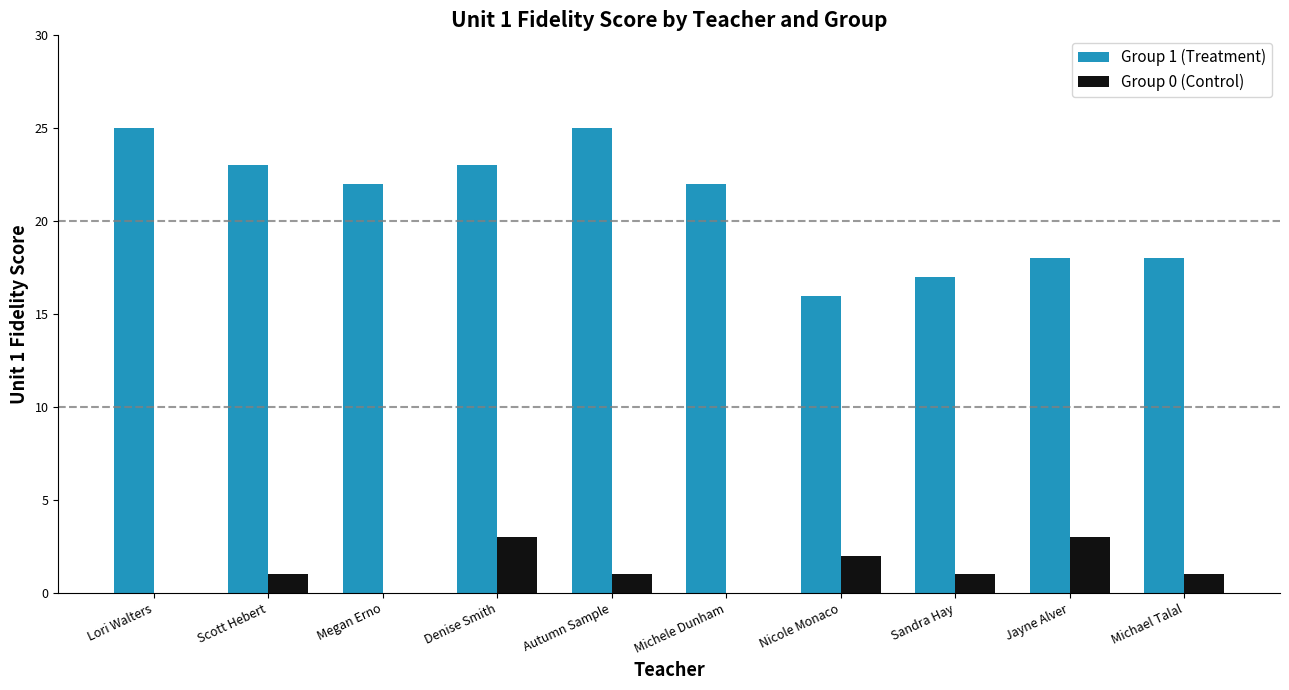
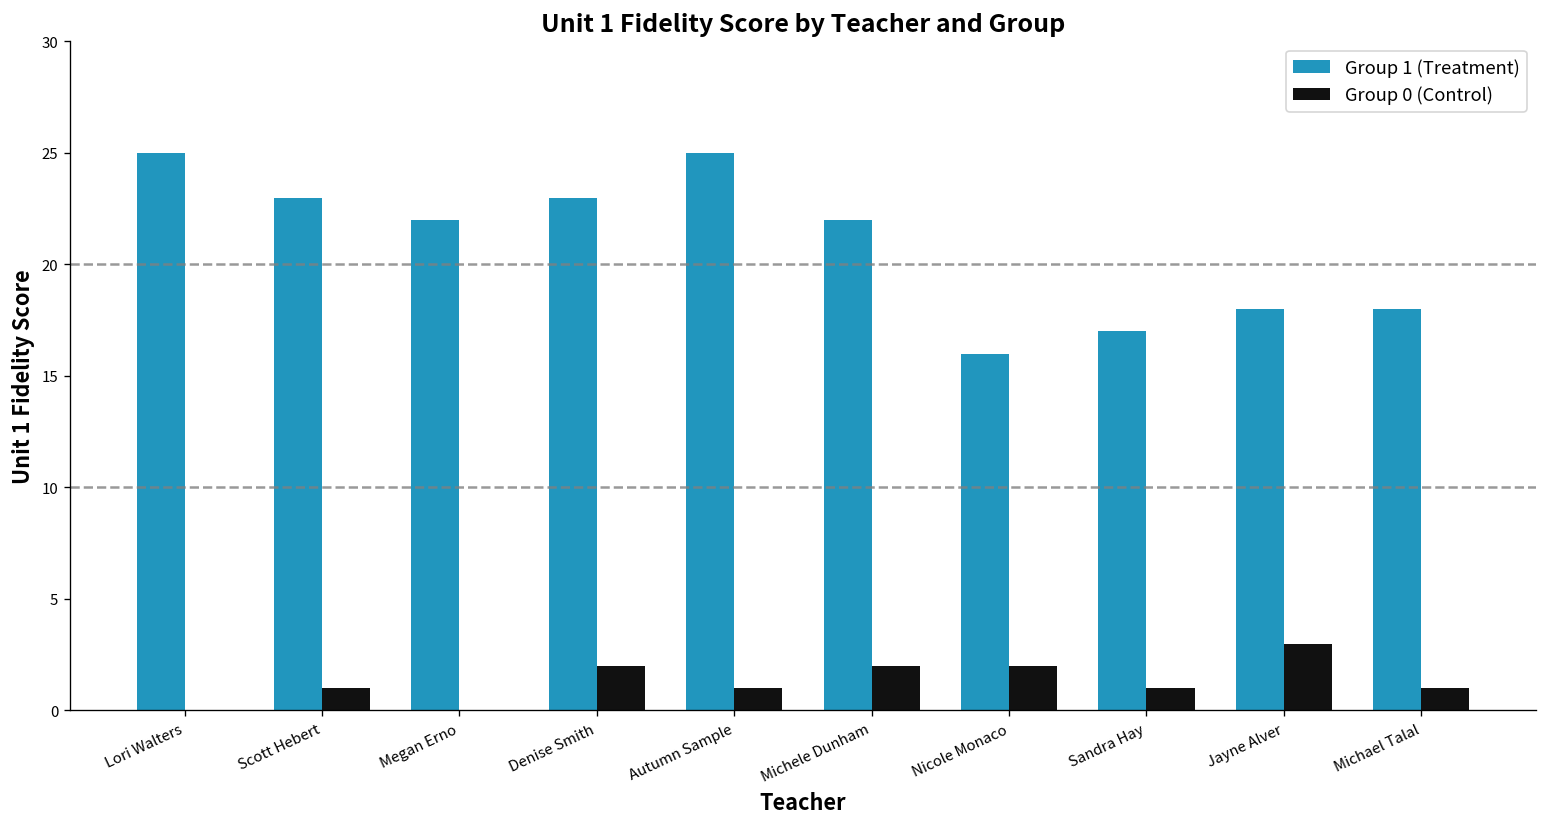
  {
    "Group 1 (Treatment)": {
      "Lori Walters": 25,
      "Scott Hebert": 23,
      "Megan Erno": 22,
      "Denise Smith": 23,
      "Autumn Sample": 25,
      "Michele Dunham": 22,
      "Nicole Monaco": 16,
      "Sandra Hay": 17,
      "Jayne Alver": 18,
      "Michael Talal": 18
    },
    "Group 0 (Control)": {
      "Lori Walters": 0,
      "Scott Hebert": 1,
      "Megan Erno": 0,
-     "Denise Smith": 3,
+     "Denise Smith": 2,
      "Autumn Sample": 1,
-     "Michele Dunham": 0,
+     "Michele Dunham": 2,
      "Nicole Monaco": 2,
      "Sandra Hay": 1,
      "Jayne Alver": 3,
      "Michael Talal": 1
    }
  }
